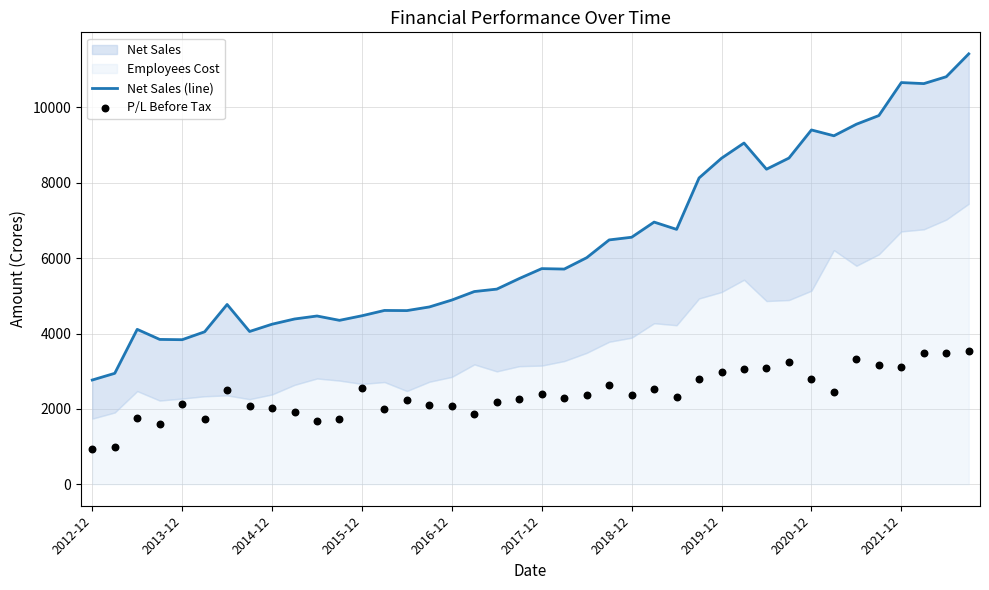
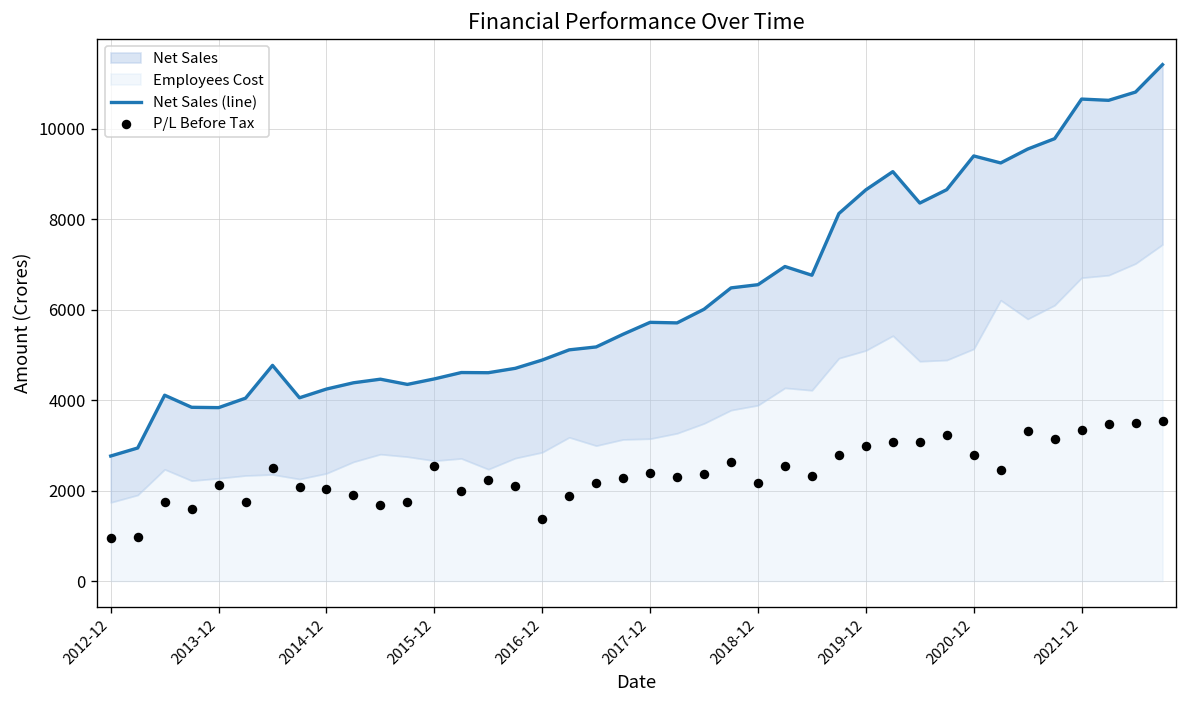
  {
    "P/L Before Tax": {
-     "2016-12": 2100,
-     "2018-12": 2400,
-     "2021-12": 3100
+     "2016-12": 1400,
+     "2018-12": 2200,
+     "2021-12": 3300
    }
  }
